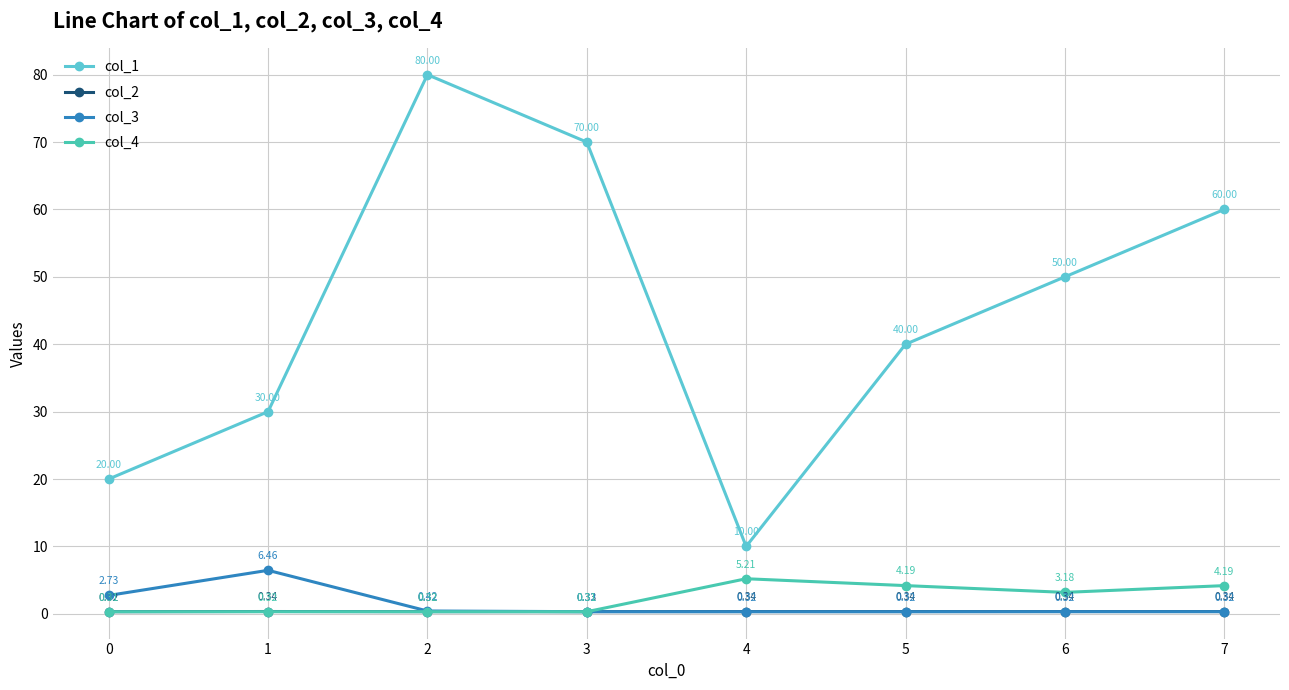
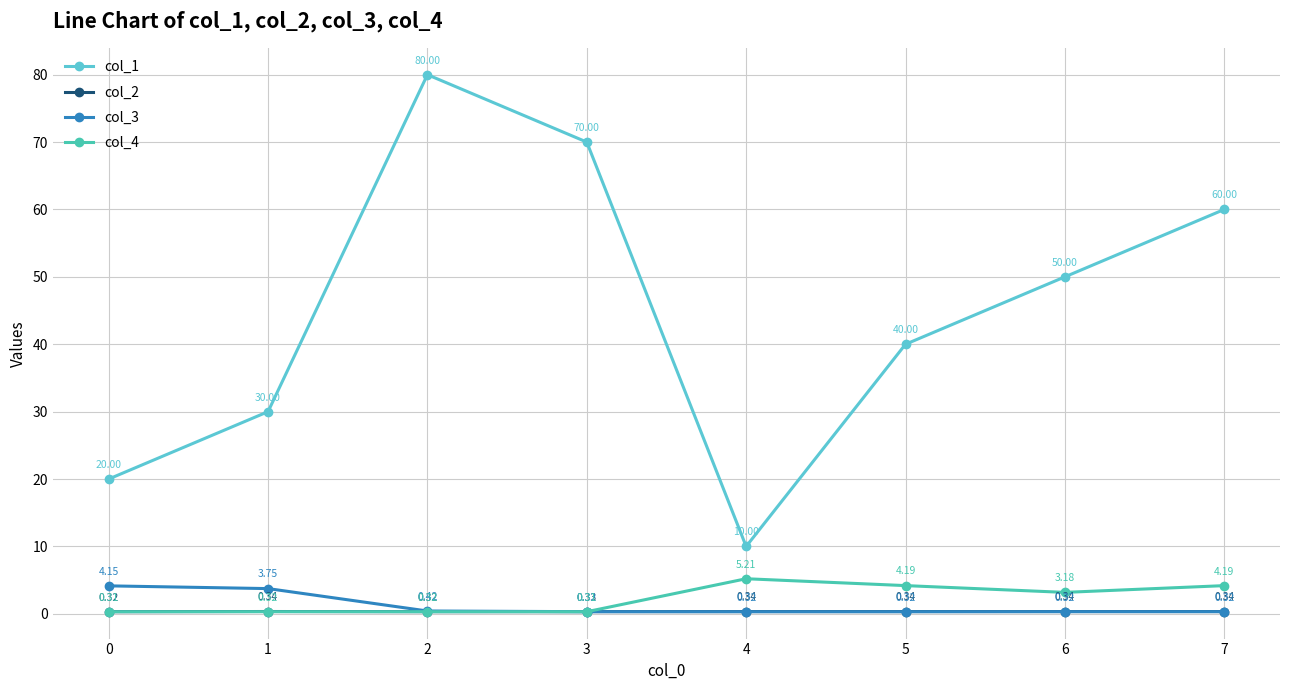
  {
    "col_3": {
-     "0": 2.73,
-     "1": 6.46
+     "0": 4.15,
+     "1": 3.75
    }
  }
